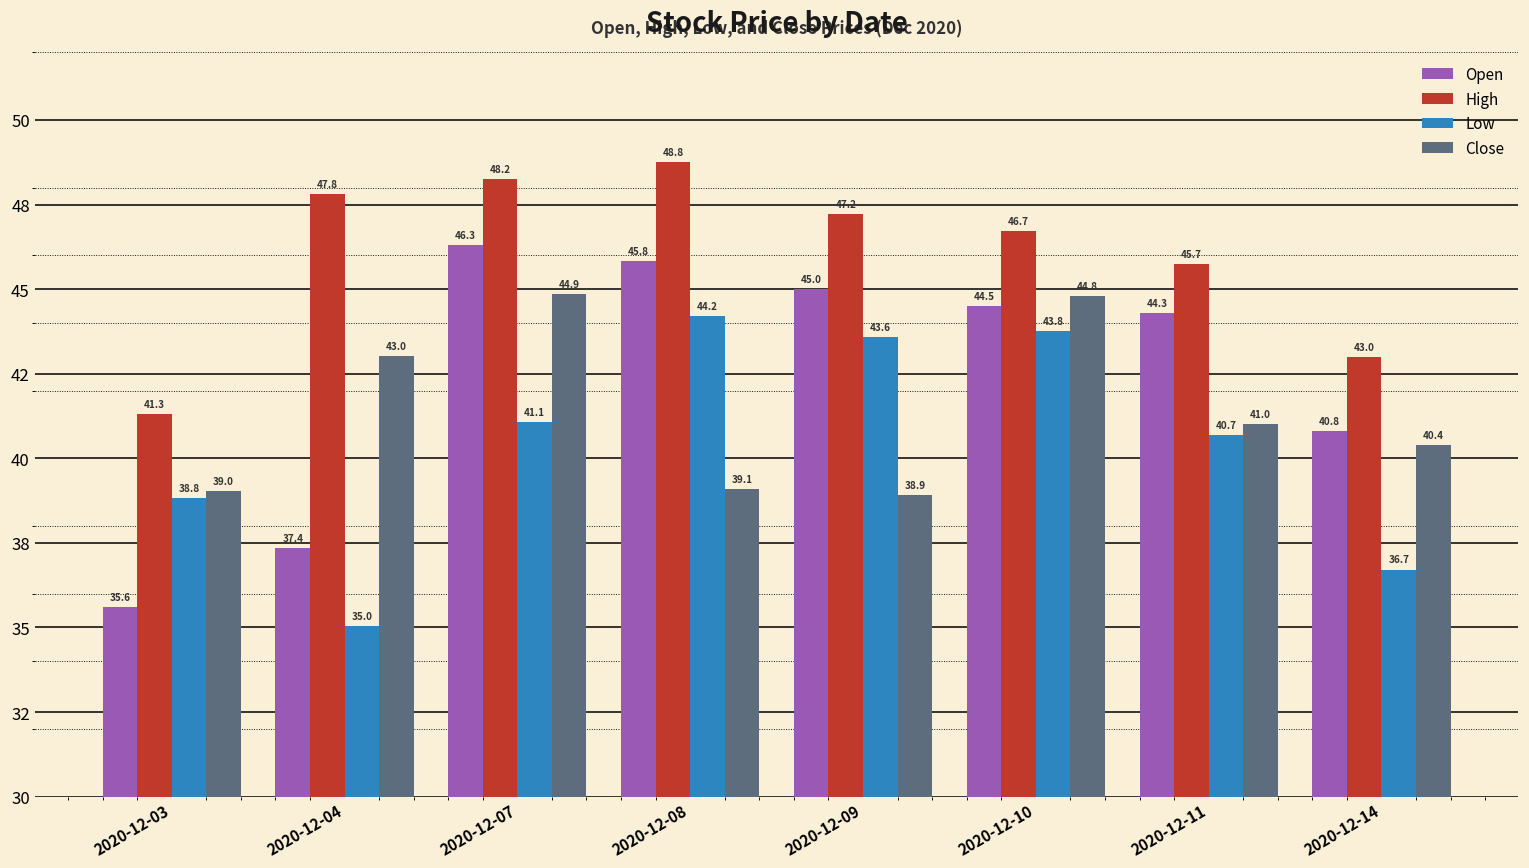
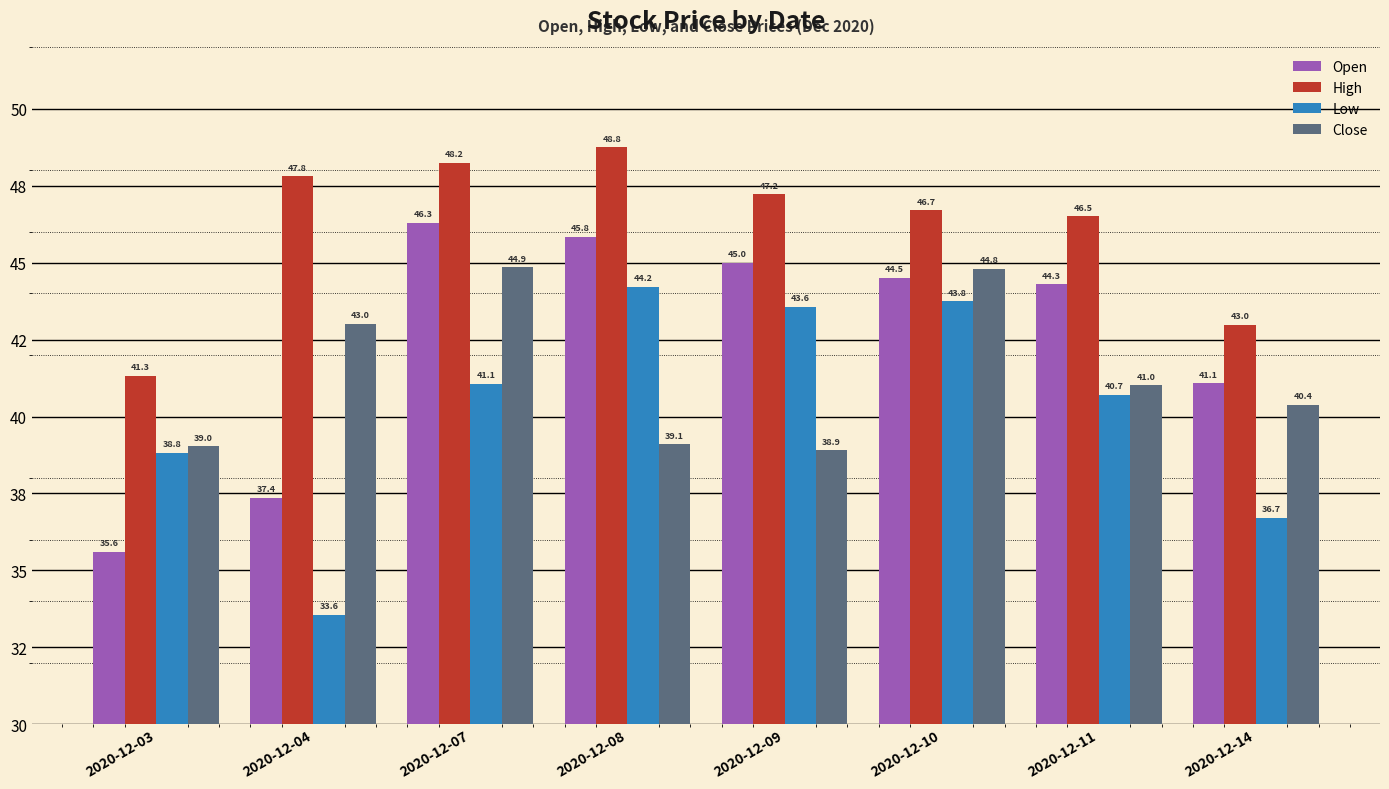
  {
    "Open": {
      "2020-12-03": 35.6,
      "2020-12-04": 37.4,
      "2020-12-07": 46.3,
      "2020-12-08": 45.8,
      "2020-12-09": 45.0,
      "2020-12-10": 44.5,
      "2020-12-11": 44.3,
-     "2020-12-14": 40.8
+     "2020-12-14": 41.1
    },
    "High": {
      "2020-12-03": 41.3,
      "2020-12-04": 47.8,
      "2020-12-07": 48.2,
      "2020-12-08": 48.8,
      "2020-12-09": 47.2,
      "2020-12-10": 46.7,
-     "2020-12-11": 45.7,
+     "2020-12-11": 46.5,
      "2020-12-14": 43.0
    },
    "Low": {
      "2020-12-03": 38.8,
-     "2020-12-04": 35.0,
+     "2020-12-04": 33.6,
      "2020-12-07": 41.1,
      "2020-12-08": 44.2,
      "2020-12-09": 43.6,
      "2020-12-10": 43.8,
      "2020-12-11": 40.7,
      "2020-12-14": 36.7
    },
    "Close": {
      "2020-12-03": 39.0,
      "2020-12-04": 43.0,
      "2020-12-07": 44.9,
      "2020-12-08": 39.1,
      "2020-12-09": 38.9,
      "2020-12-10": 44.8,
      "2020-12-11": 41.0,
      "2020-12-14": 40.4
    }
  }
